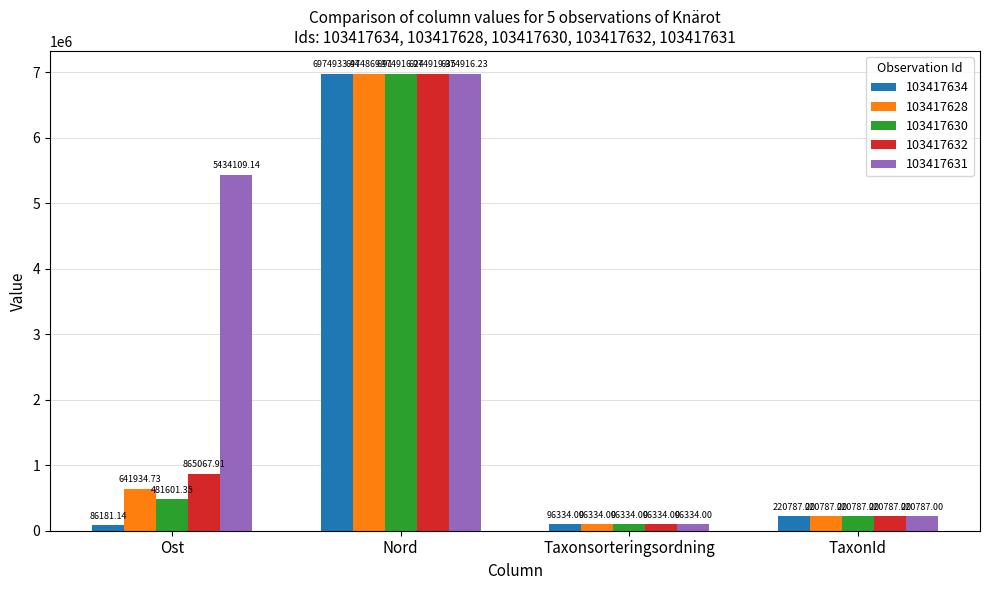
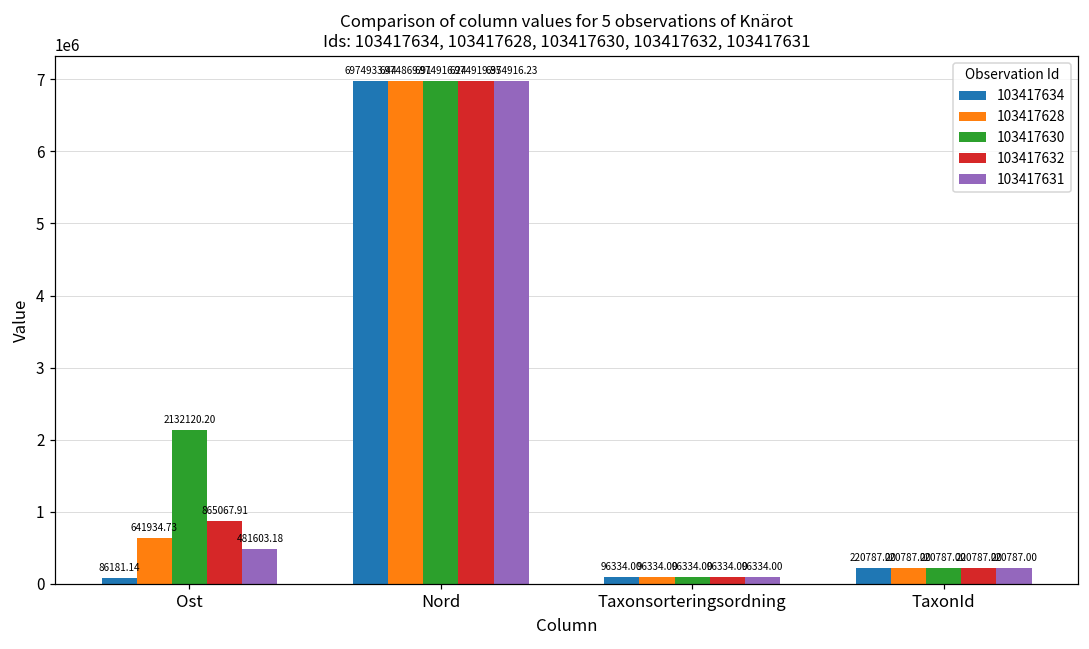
  {
    "103417634": {
      "Ost": 86181.14
    },
    "103417628": {
      "Ost": 641934.73
    },
    "103417630": {
-     "Ost": 481601.35
+     "Ost": 2132120.20
    },
    "103417632": {
      "Ost": 865067.91
    },
    "103417631": {
-     "Ost": 5434109.14
+     "Ost": 481603.18
    }
  }
